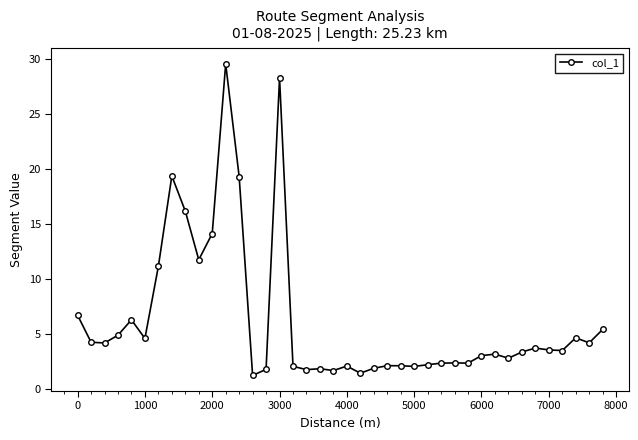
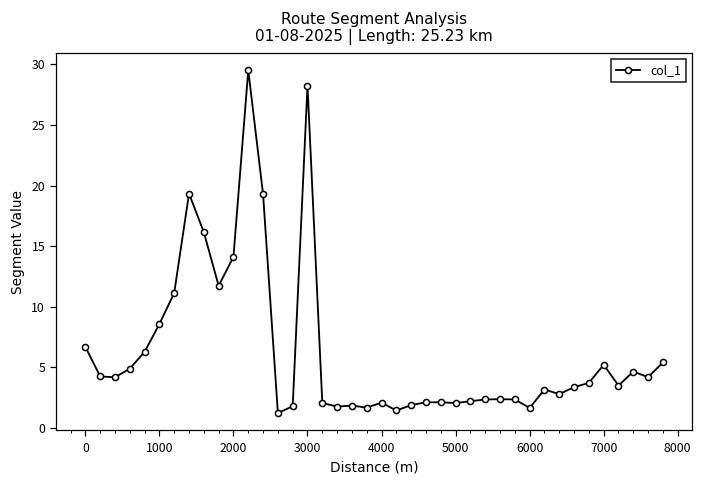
  {
    "0": 6.7,
-   "1000": 4.6,
+   "1000": 8.6,
    "2000": 14.1,
    "3000": 28.3,
    "4000": 2.1,
    "5000": 2.0,
-   "6000": 3.0,
-   "7000": 3.5
+   "6000": 1.6,
+   "7000": 5.2
  }
